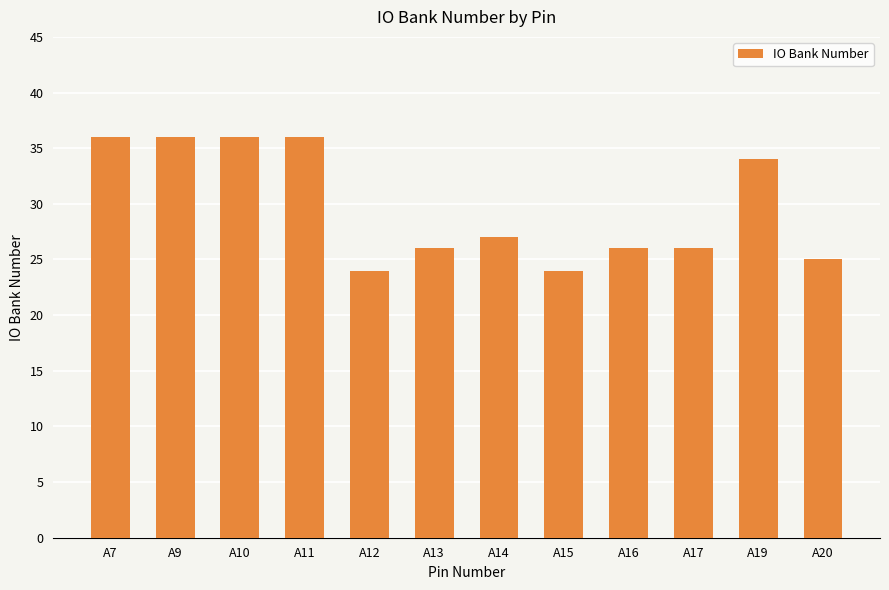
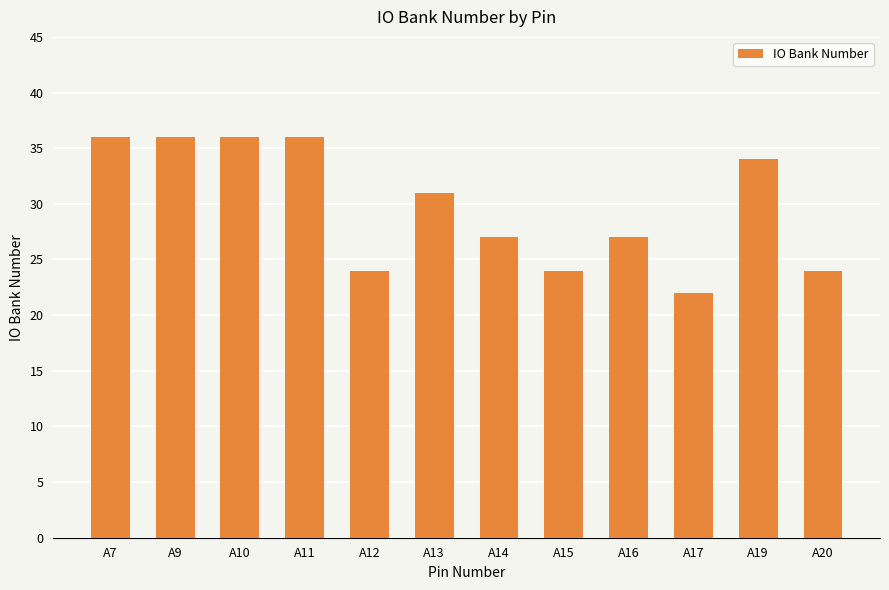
  {
    "A7": 36,
    "A9": 36,
    "A10": 36,
    "A11": 36,
    "A12": 24,
-   "A13": 26,
+   "A13": 31,
    "A14": 27,
    "A15": 24,
-   "A16": 26,
-   "A17": 26,
+   "A16": 27,
+   "A17": 22,
    "A19": 34,
-   "A20": 25
+   "A20": 24
  }
